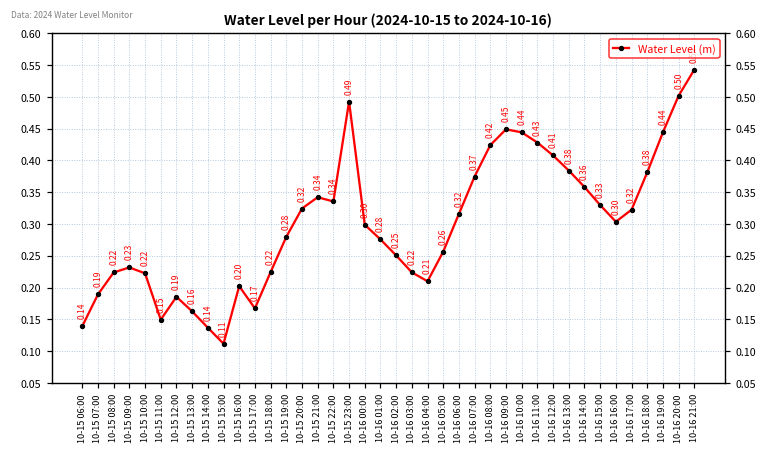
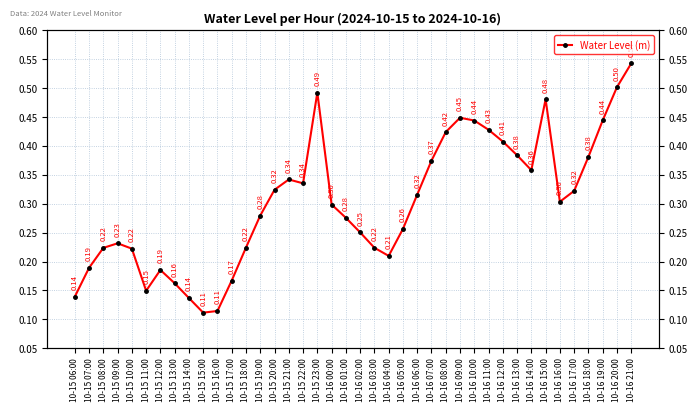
  {
    "10-15 06:00": 0.14,
    "10-15 07:00": 0.19,
    "10-15 08:00": 0.22,
    "10-15 09:00": 0.23,
    "10-15 10:00": 0.22,
    "10-15 11:00": 0.15,
    "10-15 12:00": 0.19,
    "10-15 13:00": 0.16,
    "10-15 14:00": 0.14,
    "10-15 15:00": 0.11,
-   "10-15 16:00": 0.20,
+   "10-15 16:00": 0.11,
    "10-15 17:00": 0.17,
    "10-15 18:00": 0.22,
    "10-15 19:00": 0.28,
    "10-15 20:00": 0.32,
    "10-15 21:00": 0.34,
    "10-15 22:00": 0.34,
    "10-15 23:00": 0.49,
    "10-16 00:00": 0.30,
    "10-16 01:00": 0.28,
    "10-16 02:00": 0.25,
    "10-16 03:00": 0.22,
    "10-16 04:00": 0.21,
    "10-16 05:00": 0.26,
    "10-16 06:00": 0.32,
    "10-16 07:00": 0.37,
    "10-16 08:00": 0.42,
    "10-16 09:00": 0.45,
    "10-16 10:00": 0.44,
    "10-16 11:00": 0.43,
    "10-16 12:00": 0.41,
    "10-16 13:00": 0.38,
    "10-16 14:00": 0.36,
-   "10-16 15:00": 0.33,
+   "10-16 15:00": 0.48,
    "10-16 16:00": 0.30,
    "10-16 17:00": 0.32,
    "10-16 18:00": 0.38,
    "10-16 19:00": 0.44,
    "10-16 20:00": 0.50
  }
